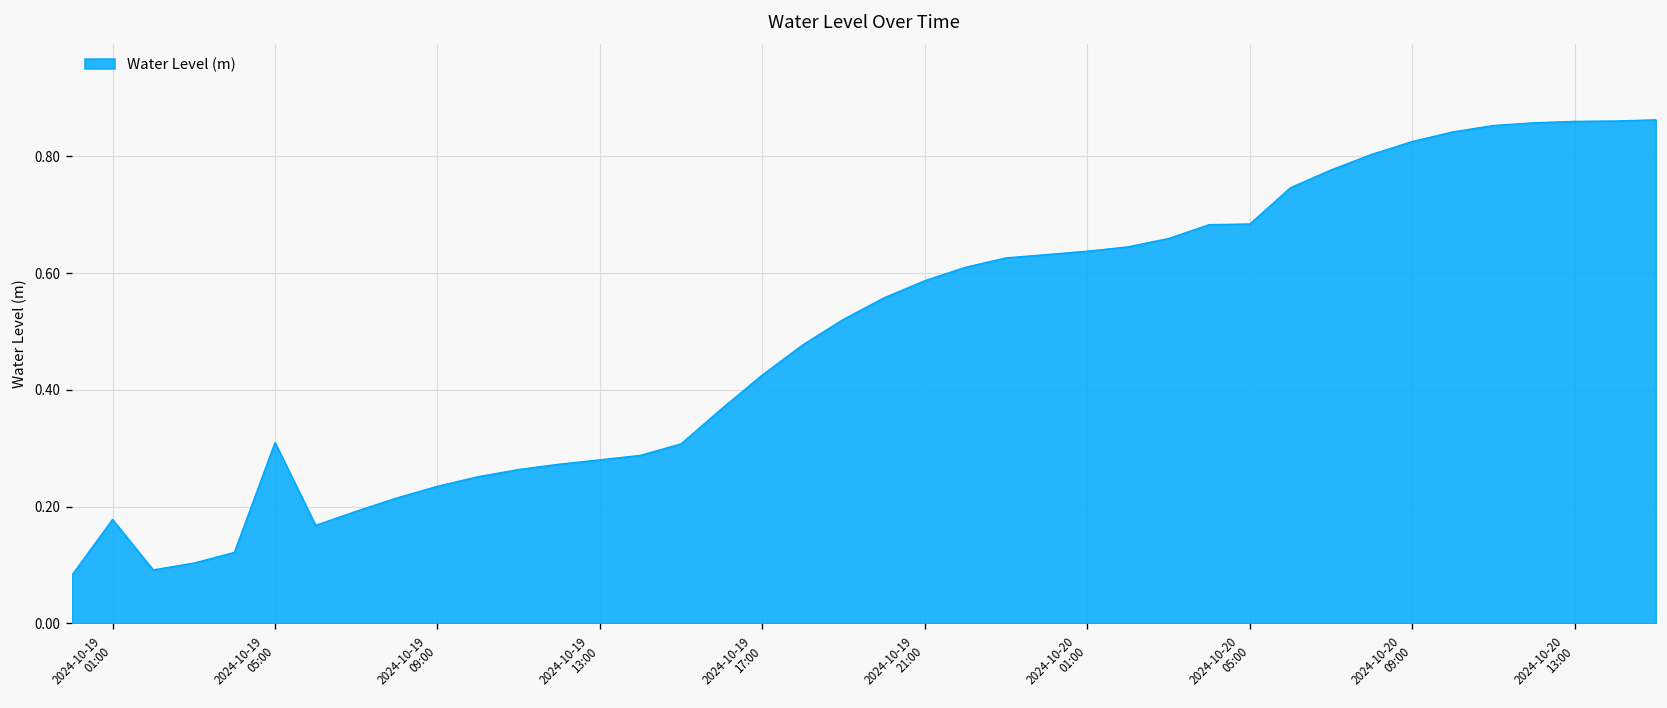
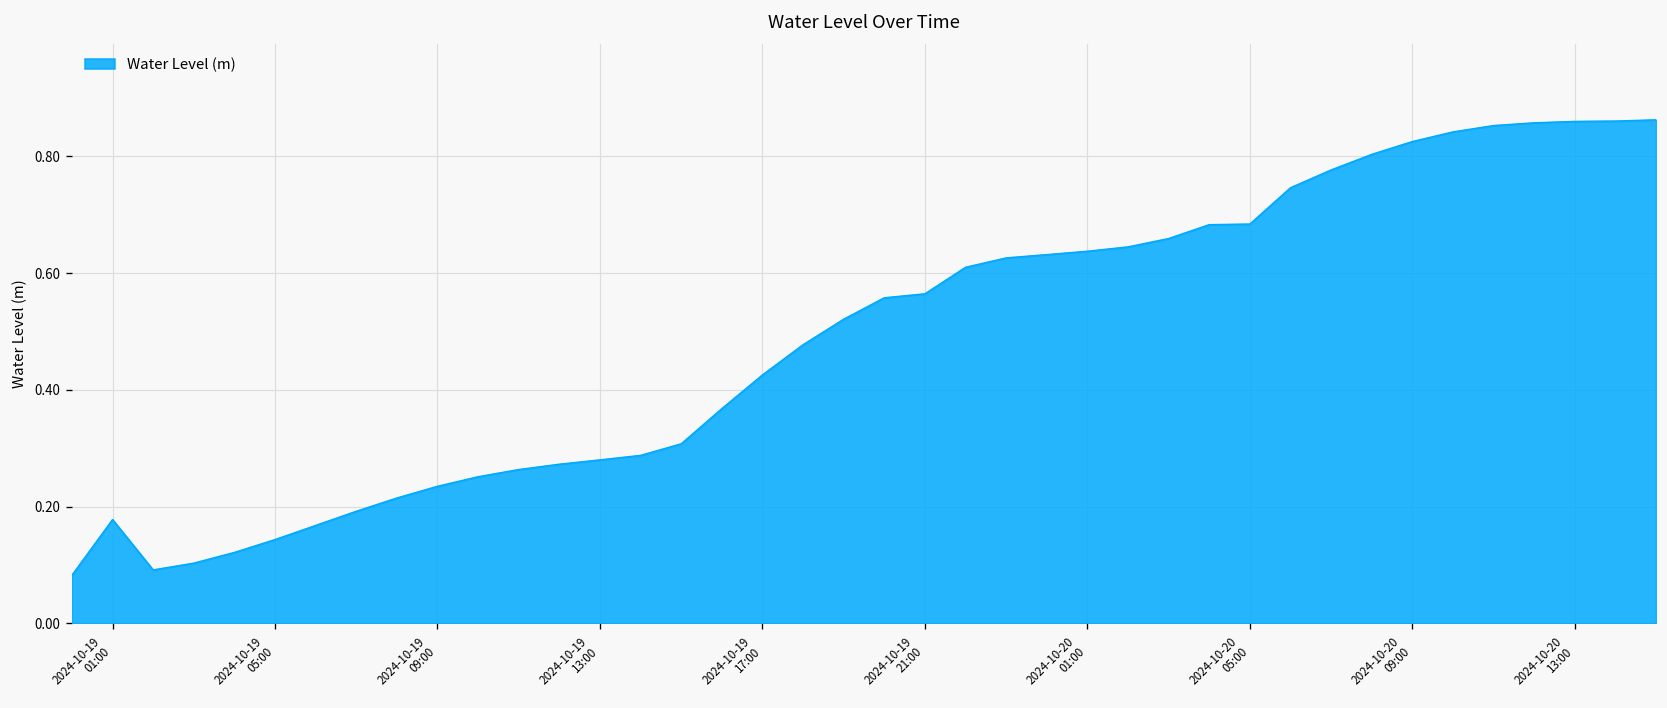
  {
    "2024-10-19 01:00": 0.18,
-   "2024-10-19 05:00": 0.31,
+   "2024-10-19 05:00": 0.14,
    "2024-10-19 09:00": 0.23,
    "2024-10-19 13:00": 0.28,
    "2024-10-19 17:00": 0.43,
-   "2024-10-19 21:00": 0.59,
+   "2024-10-19 21:00": 0.56,
    "2024-10-20 01:00": 0.64,
    "2024-10-20 05:00": 0.68,
    "2024-10-20 09:00": 0.83,
    "2024-10-20 13:00": 0.86
  }
